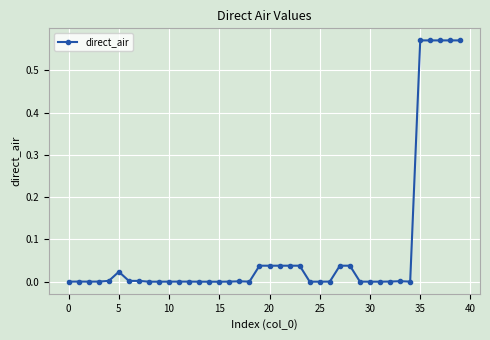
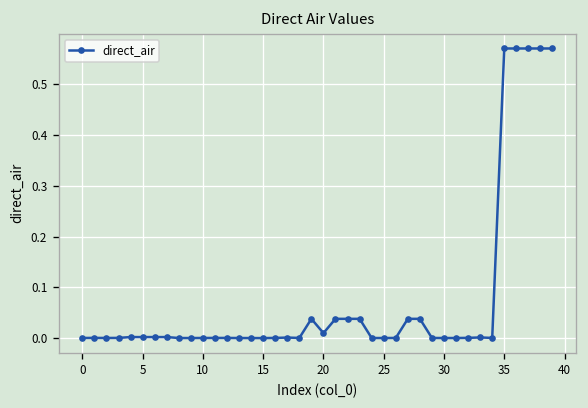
  {
    "0": 0.00,
-   "5": 0.02,
+   "5": 0.00,
    "10": 0.00,
    "15": 0.00,
-   "20": 0.04,
+   "20": 0.01,
    "25": 0.00,
    "30": 0.00,
    "35": 0.57
  }
